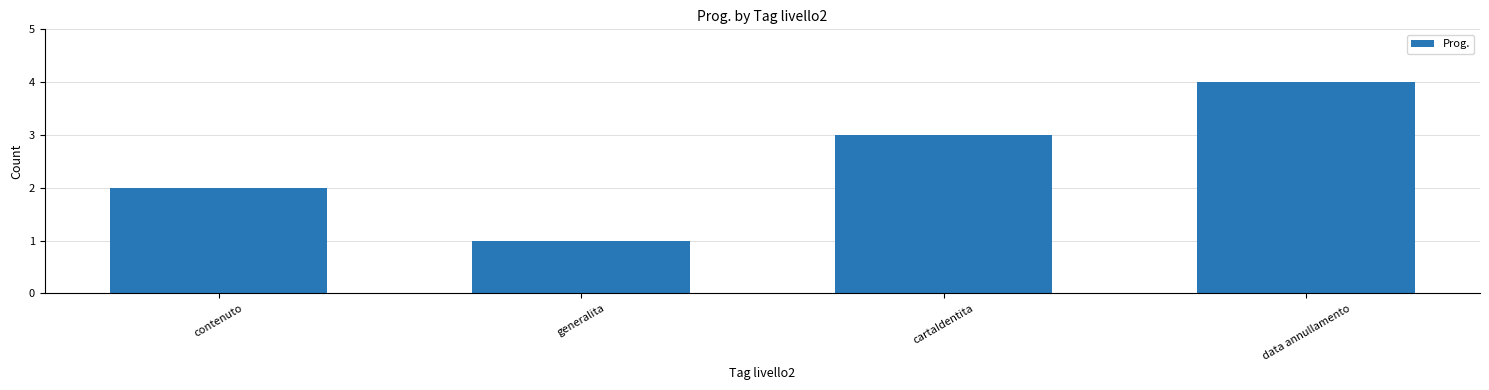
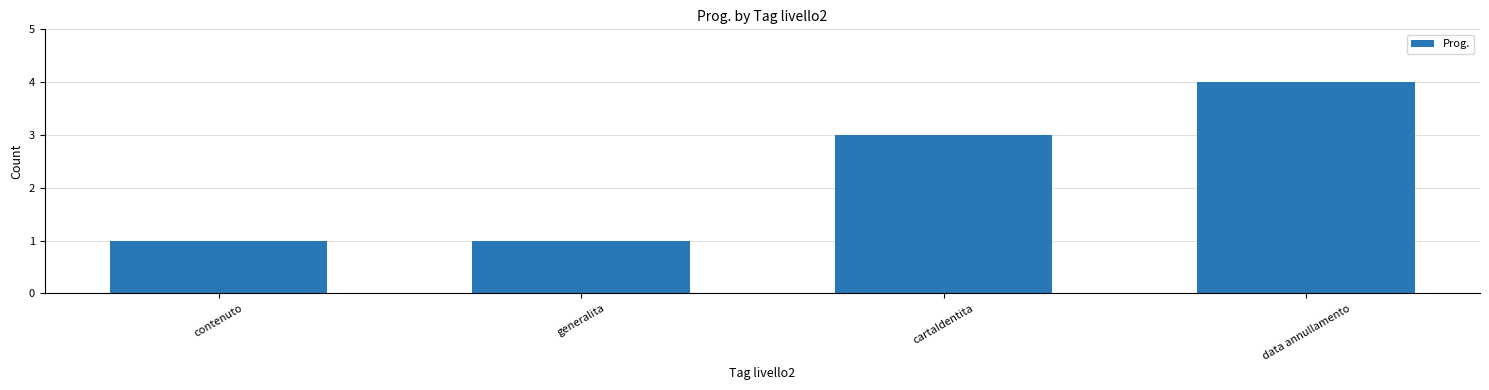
  {
-   "contenuto": 2,
+   "contenuto": 1,
    "generalita": 1,
    "cartaIdentita": 3,
    "data annullamento": 4
  }
